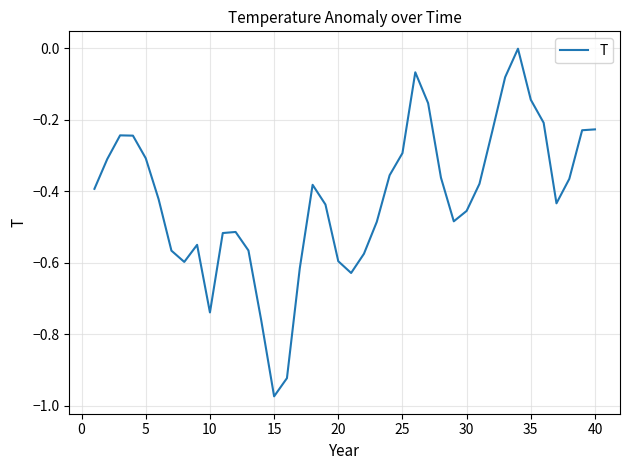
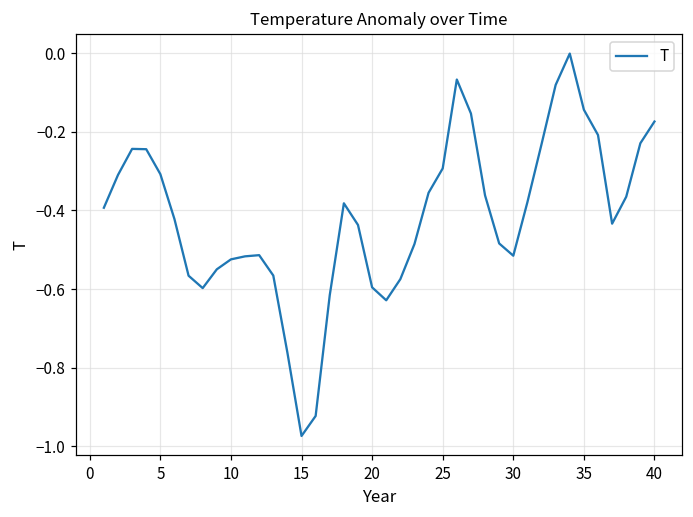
  {
    "5": -0.31,
-   "10": -0.74,
+   "10": -0.52,
    "15": -0.97,
    "20": -0.60,
    "25": -0.29,
-   "30": -0.45,
+   "30": -0.52,
    "35": -0.14,
-   "40": -0.23
+   "40": -0.17
  }
